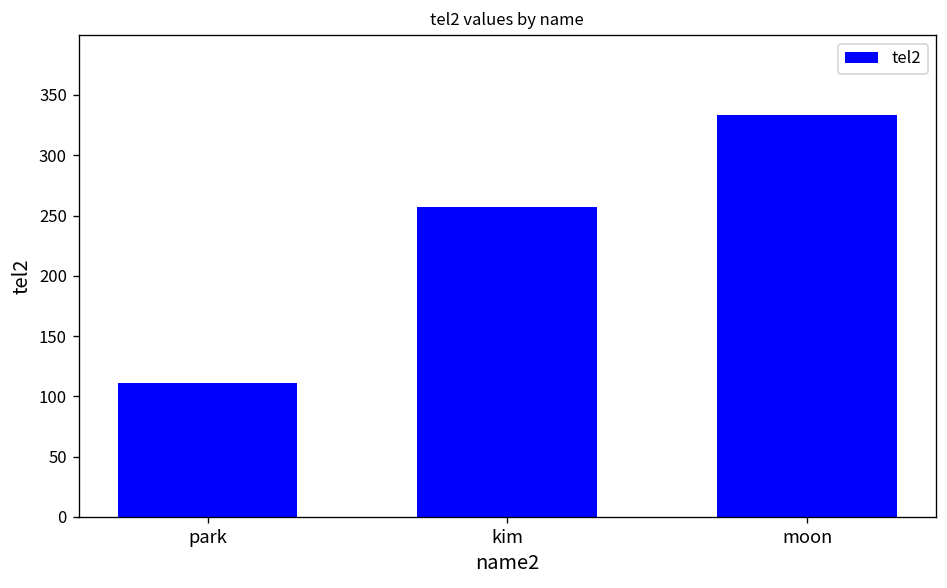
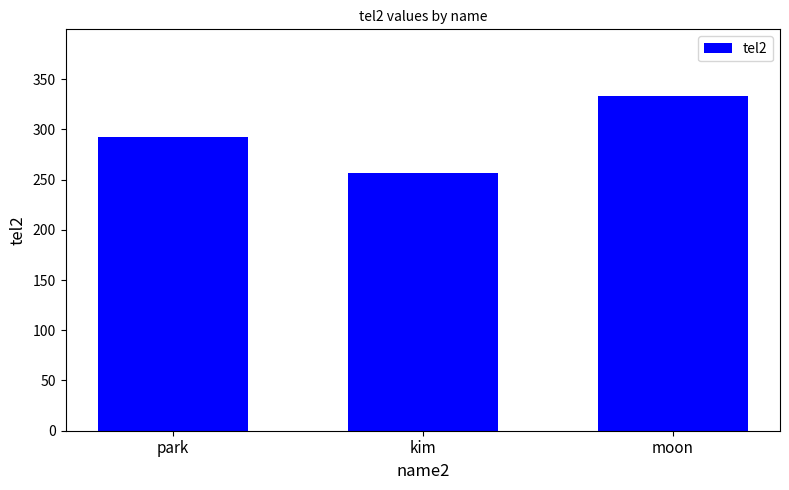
  {
-   "park": 111,
+   "park": 292,
    "kim": 257,
    "moon": 333
  }
